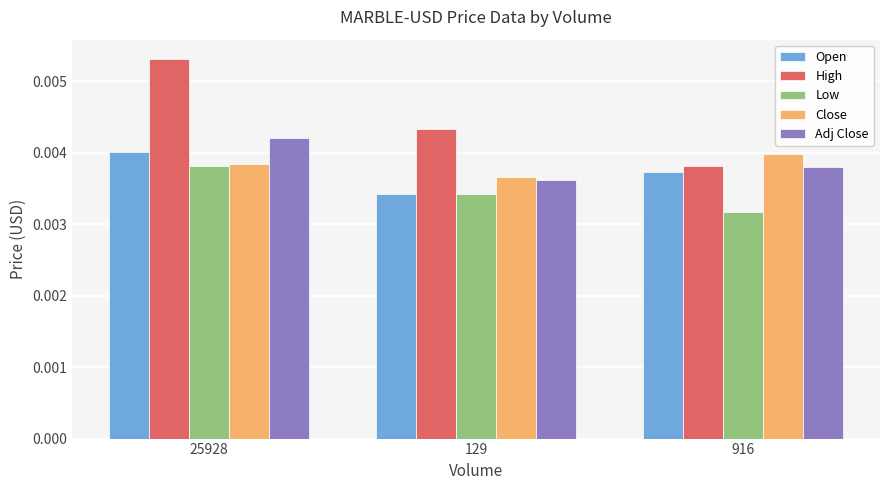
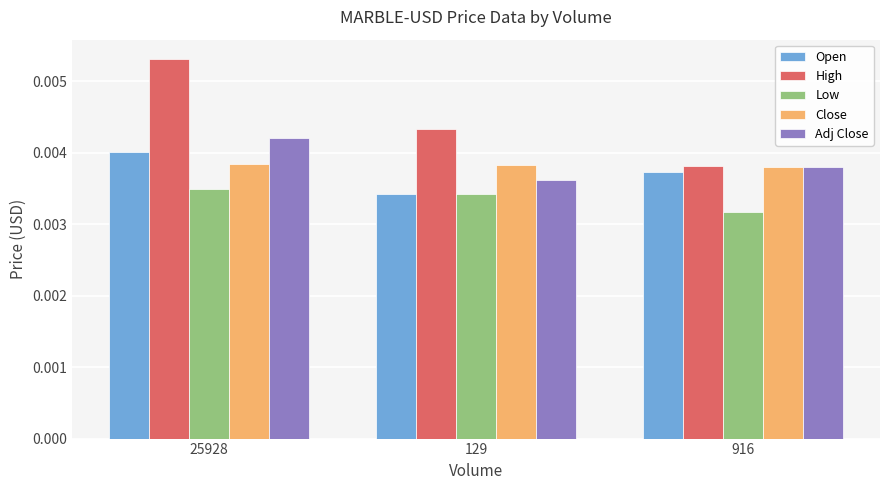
  {
    "High": {
      "25928": 0.0053,
      "129": 0.0043,
      "916": 0.0038
    },
    "Low": {
-     "25928": 0.0038,
+     "25928": 0.0035,
      "129": 0.0034,
      "916": 0.0032
    },
    "Close": {
      "25928": 0.0038,
-     "129": 0.0037,
-     "916": 0.0040
+     "129": 0.0038,
+     "916": 0.0038
    }
  }
